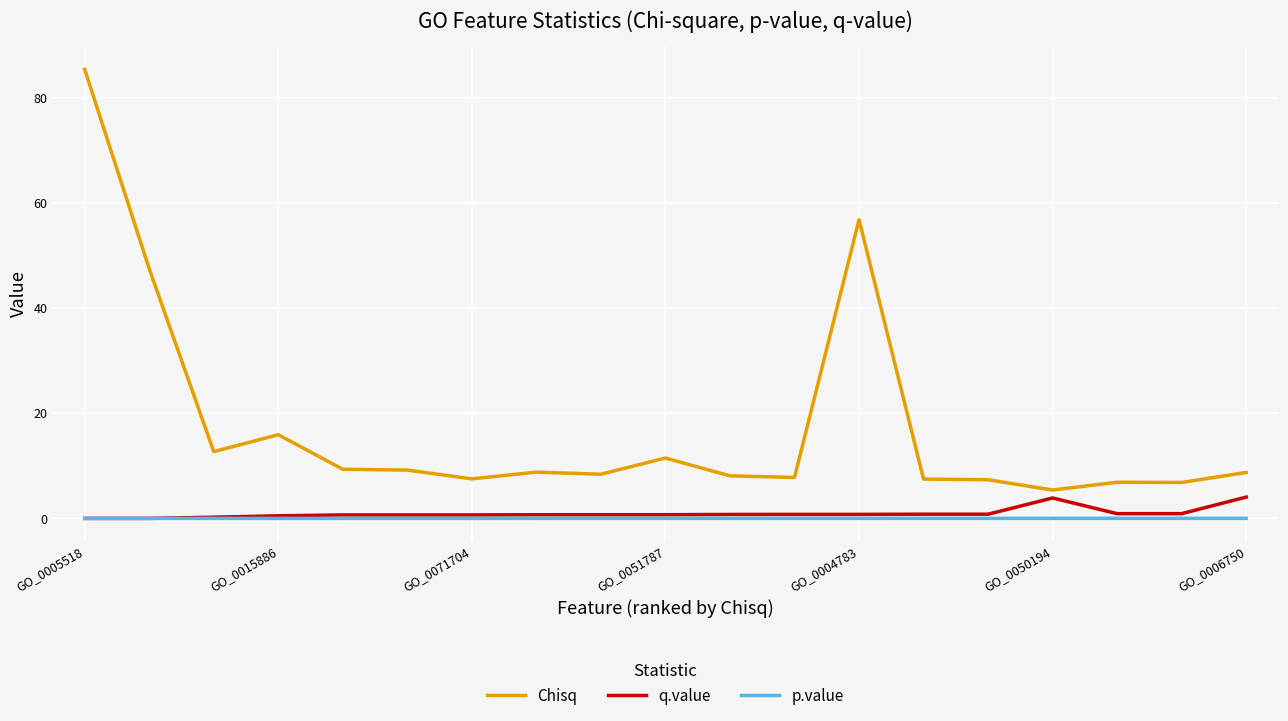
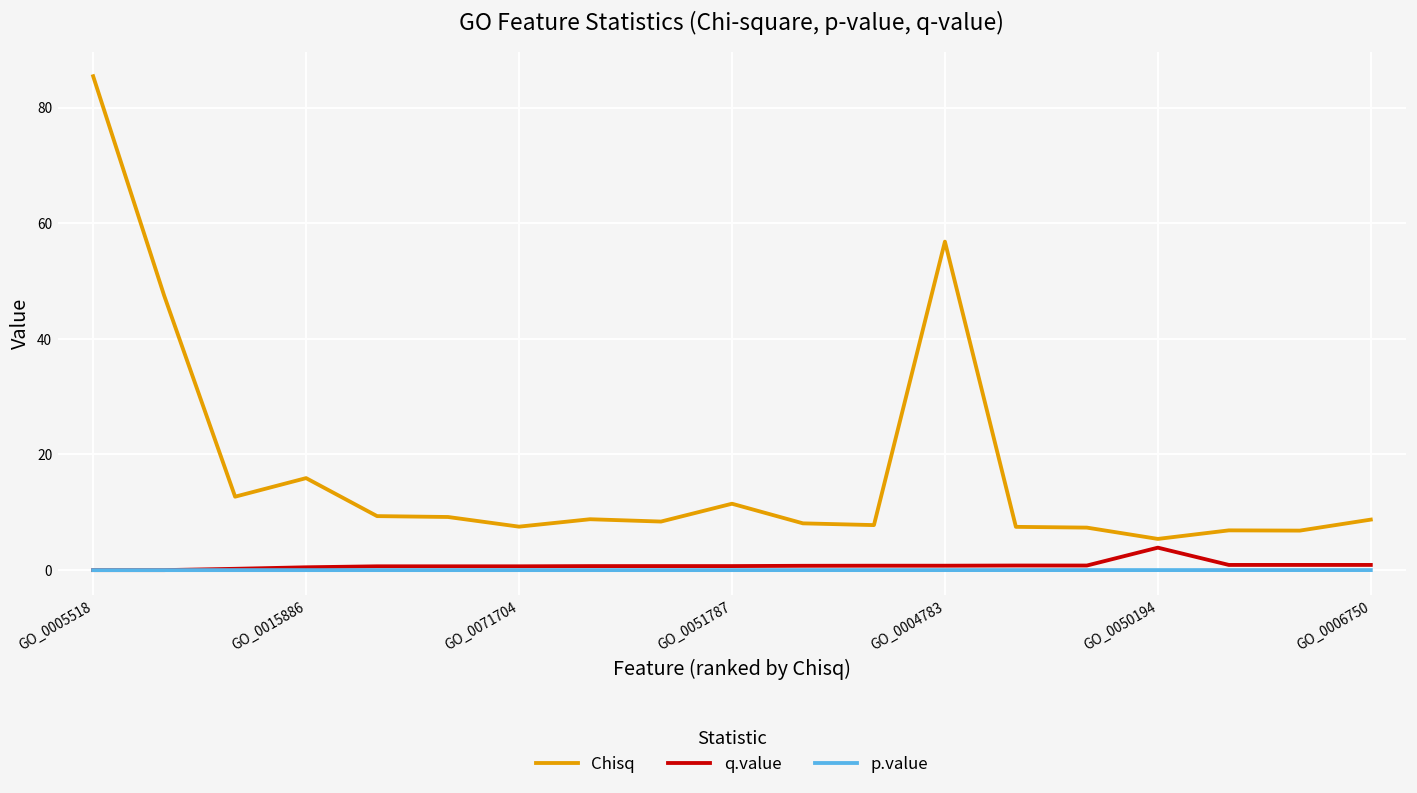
  {
    "Chisq": {
      "GO_0005518": 85,
      "GO_0015886": 16,
      "GO_0071704": 8,
      "GO_0051787": 11,
      "GO_0004783": 57,
      "GO_0050194": 5,
      "GO_0006750": 9
    },
    "q.value": {
      "GO_0071704": 1,
      "GO_0051787": 1,
      "GO_0004783": 1,
      "GO_0050194": 4,
-     "GO_0006750": 4
+     "GO_0006750": 1
    },
    "p.value": {
      "GO_0071704": 0,
      "GO_0051787": 0,
      "GO_0004783": 0,
      "GO_0050194": 0,
      "GO_0006750": 0
    }
  }
